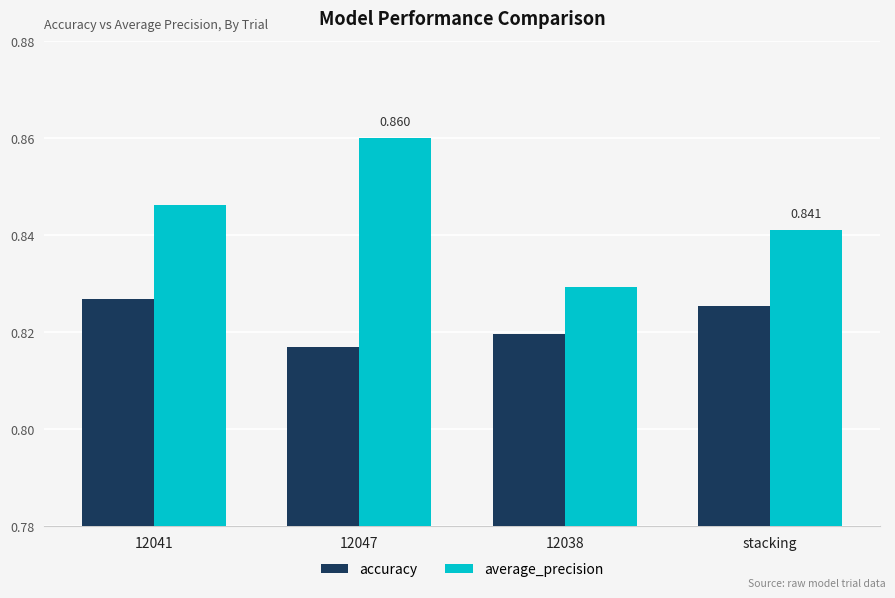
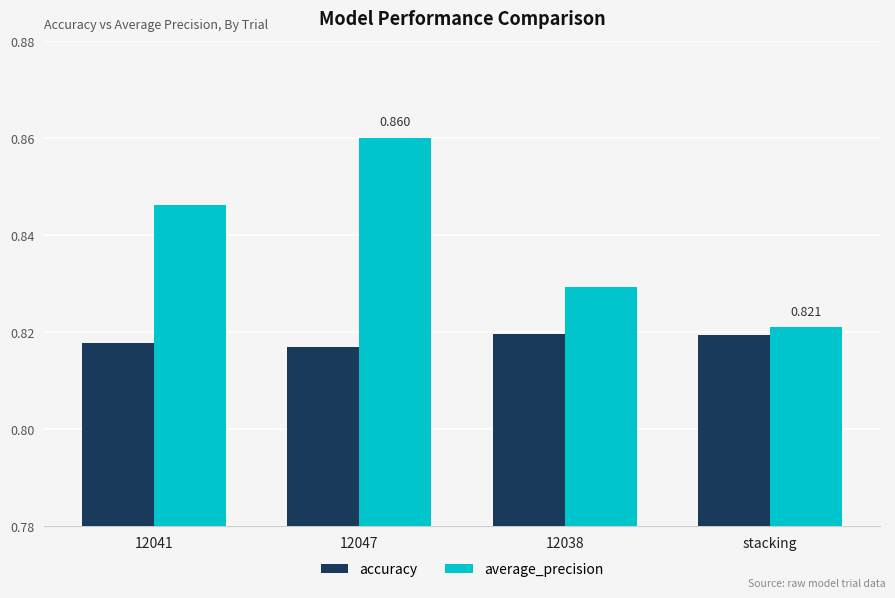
  {
    "accuracy": {
-     "12041": 0.827,
+     "12041": 0.818,
      "12047": 0.817,
      "12038": 0.820,
-     "stacking": 0.825
+     "stacking": 0.819
    },
    "average_precision": {
      "12047": 0.860,
-     "stacking": 0.841
+     "stacking": 0.821
    }
  }
